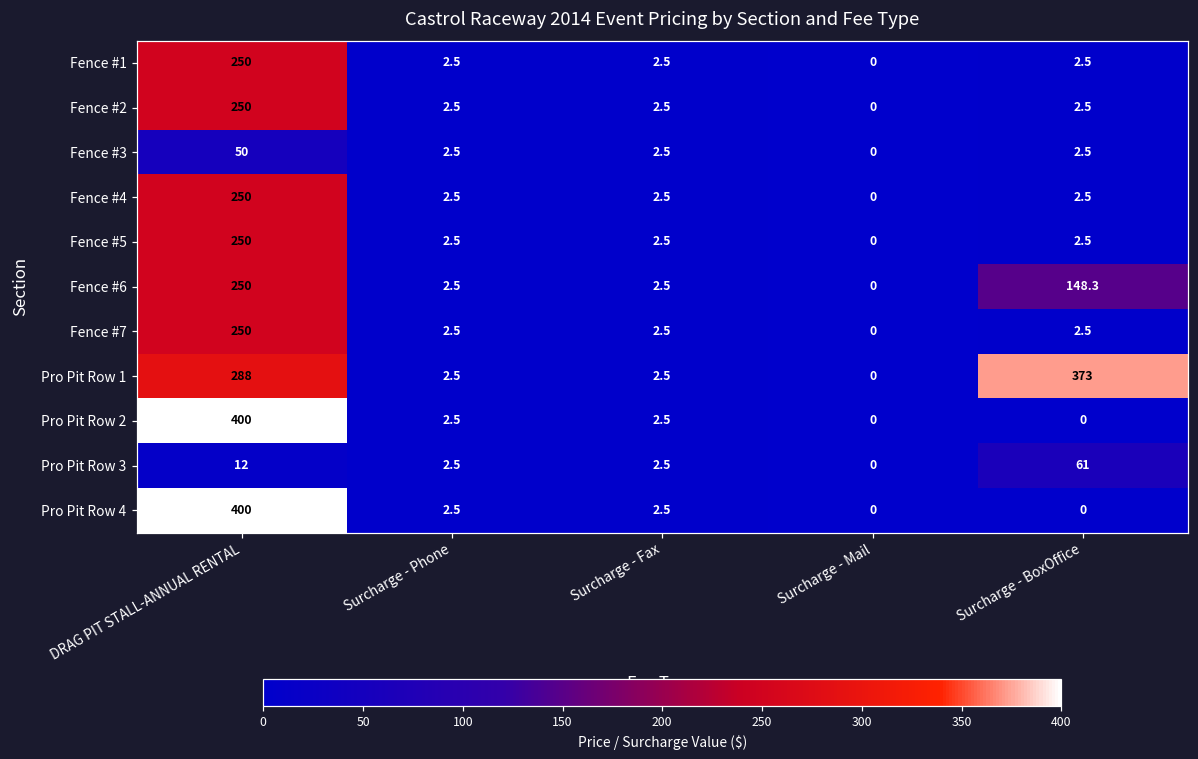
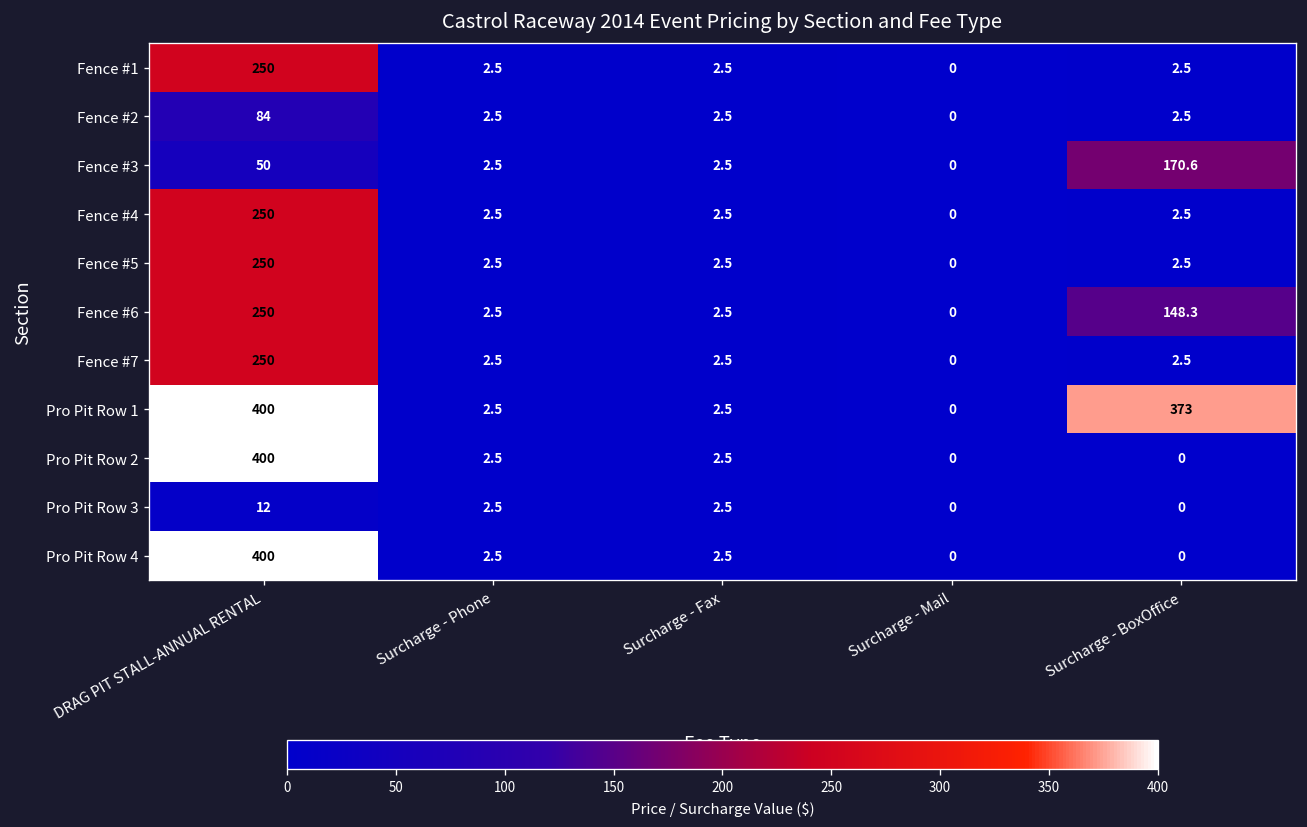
  {
    "Fence #1": {
      "DRAG PIT STALL-ANNUAL RENTAL": 250,
      "Surcharge - Phone": 2.5,
      "Surcharge - Fax": 2.5,
      "Surcharge - Mail": 0,
      "Surcharge - BoxOffice": 2.5
    },
    "Fence #2": {
-     "DRAG PIT STALL-ANNUAL RENTAL": 250,
+     "DRAG PIT STALL-ANNUAL RENTAL": 84,
      "Surcharge - Phone": 2.5,
      "Surcharge - Fax": 2.5,
      "Surcharge - Mail": 0,
      "Surcharge - BoxOffice": 2.5
    },
    "Fence #3": {
      "DRAG PIT STALL-ANNUAL RENTAL": 50,
      "Surcharge - Phone": 2.5,
      "Surcharge - Fax": 2.5,
      "Surcharge - Mail": 0,
-     "Surcharge - BoxOffice": 2.5
+     "Surcharge - BoxOffice": 170.6
    },
    "Fence #4": {
      "DRAG PIT STALL-ANNUAL RENTAL": 250,
      "Surcharge - Phone": 2.5,
      "Surcharge - Fax": 2.5,
      "Surcharge - Mail": 0,
      "Surcharge - BoxOffice": 2.5
    },
    "Fence #5": {
      "DRAG PIT STALL-ANNUAL RENTAL": 250,
      "Surcharge - Phone": 2.5,
      "Surcharge - Fax": 2.5,
      "Surcharge - Mail": 0,
      "Surcharge - BoxOffice": 2.5
    },
    "Fence #6": {
      "DRAG PIT STALL-ANNUAL RENTAL": 250,
      "Surcharge - Phone": 2.5,
      "Surcharge - Fax": 2.5,
      "Surcharge - Mail": 0,
      "Surcharge - BoxOffice": 148.3
    },
    "Fence #7": {
      "DRAG PIT STALL-ANNUAL RENTAL": 250,
      "Surcharge - Phone": 2.5,
      "Surcharge - Fax": 2.5,
      "Surcharge - Mail": 0,
      "Surcharge - BoxOffice": 2.5
    },
    "Pro Pit Row 1": {
-     "DRAG PIT STALL-ANNUAL RENTAL": 288,
+     "DRAG PIT STALL-ANNUAL RENTAL": 400,
      "Surcharge - Phone": 2.5,
      "Surcharge - Fax": 2.5,
      "Surcharge - Mail": 0,
      "Surcharge - BoxOffice": 373
    },
    "Pro Pit Row 2": {
      "DRAG PIT STALL-ANNUAL RENTAL": 400,
      "Surcharge - Phone": 2.5,
      "Surcharge - Fax": 2.5,
      "Surcharge - Mail": 0,
      "Surcharge - BoxOffice": 0
    },
    "Pro Pit Row 3": {
      "DRAG PIT STALL-ANNUAL RENTAL": 12,
      "Surcharge - Phone": 2.5,
      "Surcharge - Fax": 2.5,
      "Surcharge - Mail": 0,
-     "Surcharge - BoxOffice": 61
+     "Surcharge - BoxOffice": 0
    },
    "Pro Pit Row 4": {
      "DRAG PIT STALL-ANNUAL RENTAL": 400,
      "Surcharge - Phone": 2.5,
      "Surcharge - Fax": 2.5,
      "Surcharge - Mail": 0,
      "Surcharge - BoxOffice": 0
    }
  }
